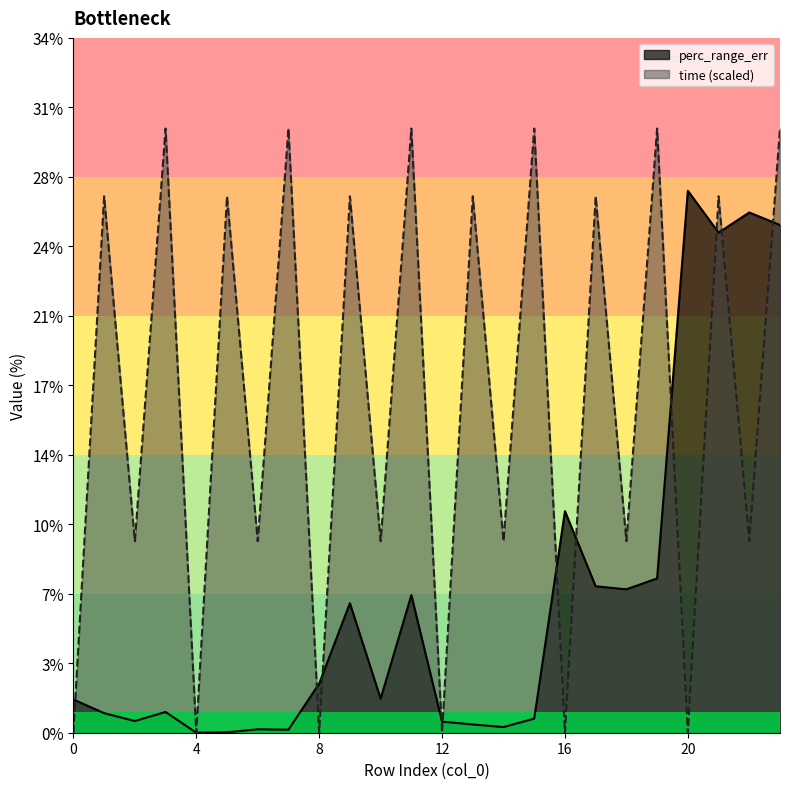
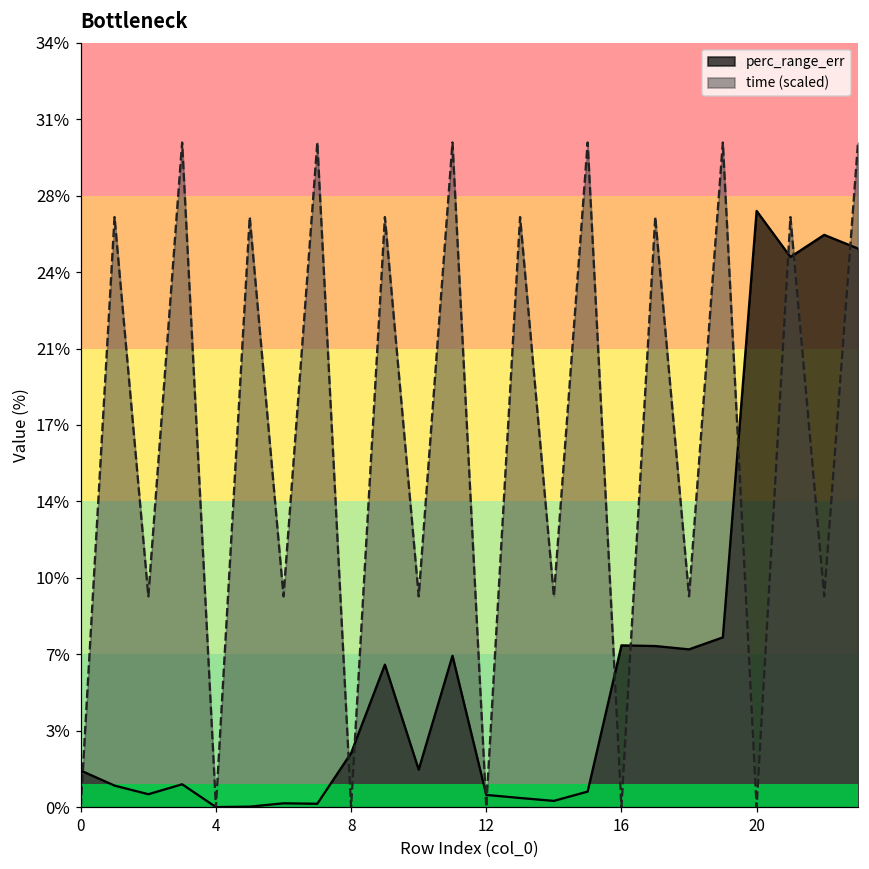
  {
    "perc_range_err": {
      "0": "1.7%",
      "8": "2.4%",
-     "16": "11.0%",
+     "16": "7.3%",
      "20": "26.9%"
    }
  }
